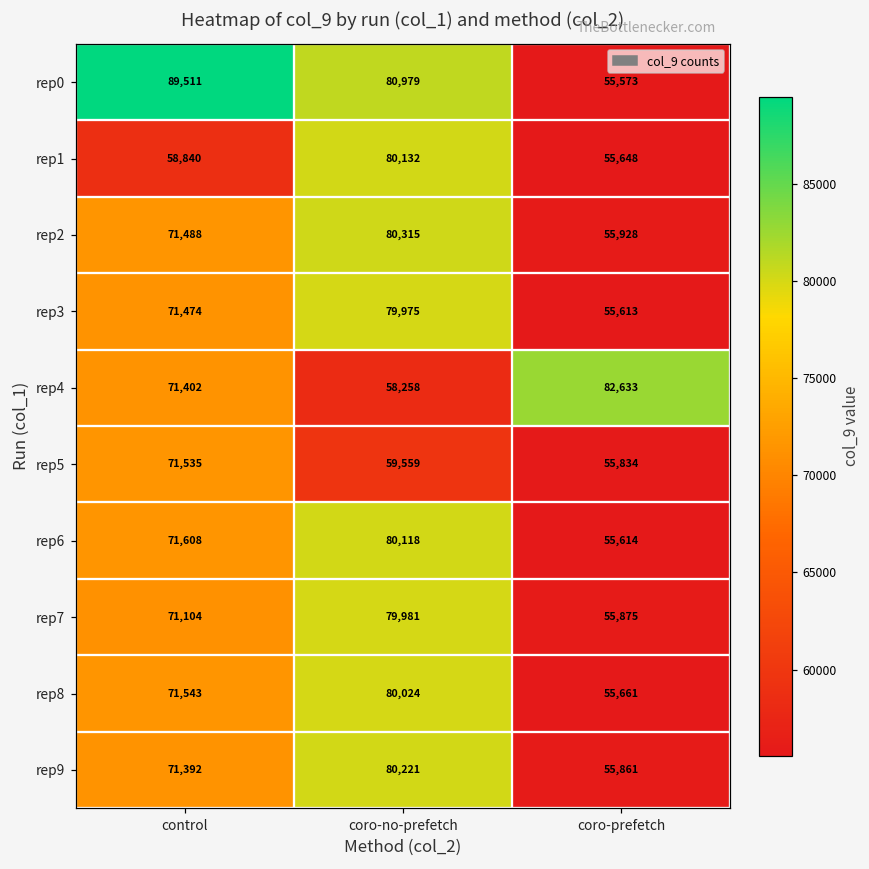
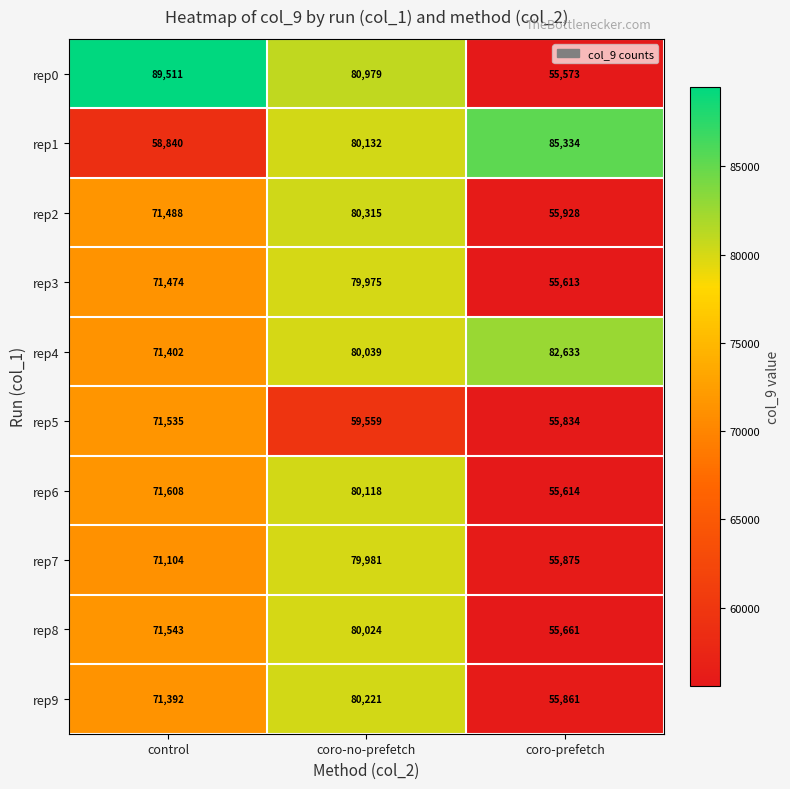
  {
    "rep0": {
      "control": "89,511",
      "coro-no-prefetch": "80,979",
      "coro-prefetch": "55,573"
    },
    "rep1": {
      "control": "58,840",
      "coro-no-prefetch": "80,132",
-     "coro-prefetch": "55,648"
+     "coro-prefetch": "85,334"
    },
    "rep2": {
      "control": "71,488",
      "coro-no-prefetch": "80,315",
      "coro-prefetch": "55,928"
    },
    "rep3": {
      "control": "71,474",
      "coro-no-prefetch": "79,975",
      "coro-prefetch": "55,613"
    },
    "rep4": {
      "control": "71,402",
-     "coro-no-prefetch": "58,258",
+     "coro-no-prefetch": "80,039",
      "coro-prefetch": "82,633"
    },
    "rep5": {
      "control": "71,535",
      "coro-no-prefetch": "59,559",
      "coro-prefetch": "55,834"
    },
    "rep6": {
      "control": "71,608",
      "coro-no-prefetch": "80,118",
      "coro-prefetch": "55,614"
    },
    "rep7": {
      "control": "71,104",
      "coro-no-prefetch": "79,981",
      "coro-prefetch": "55,875"
    },
    "rep8": {
      "control": "71,543",
      "coro-no-prefetch": "80,024",
      "coro-prefetch": "55,661"
    },
    "rep9": {
      "control": "71,392",
      "coro-no-prefetch": "80,221",
      "coro-prefetch": "55,861"
    }
  }
